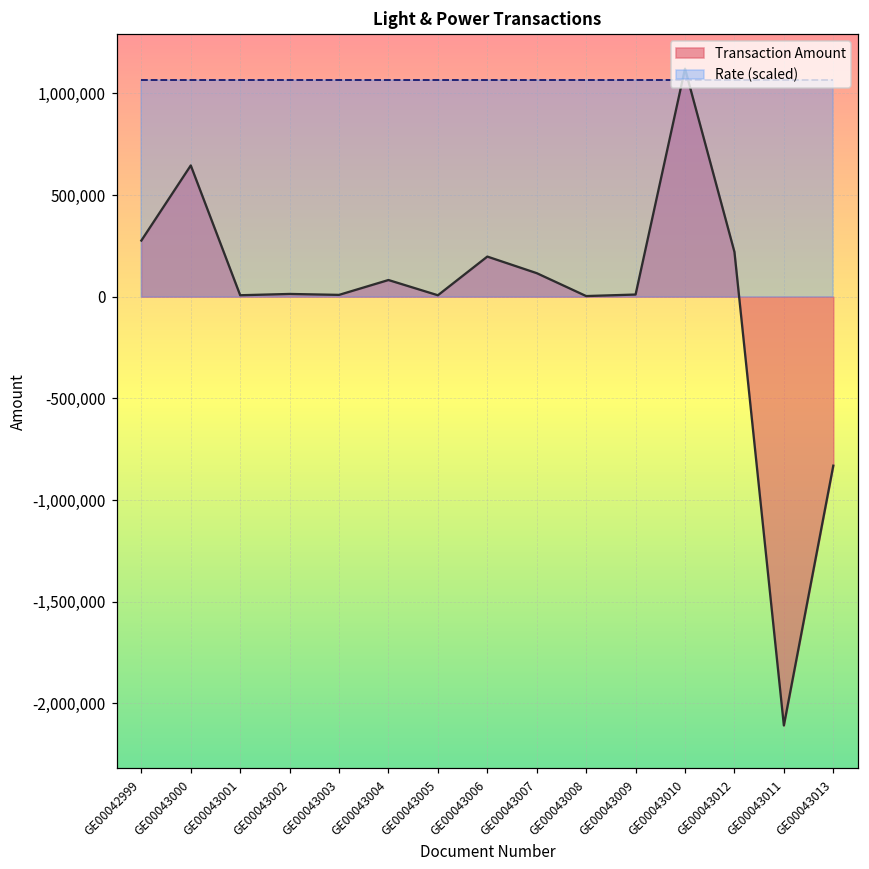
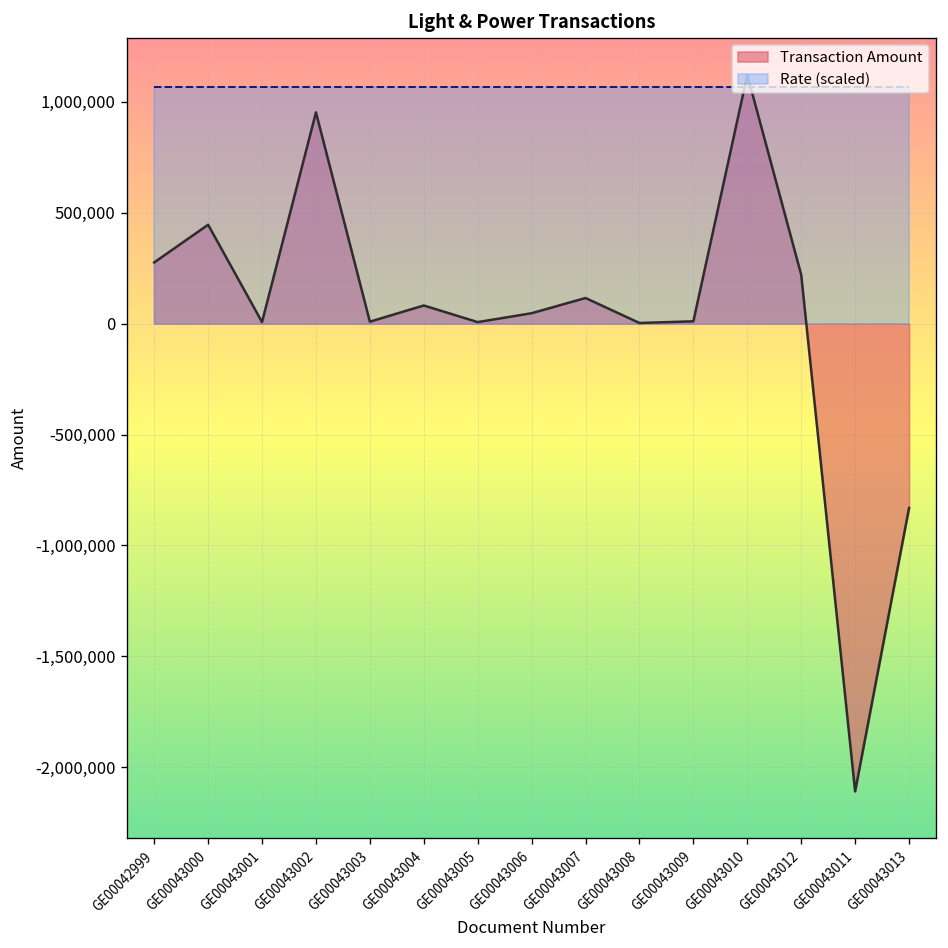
  {
    "Transaction Amount": {
-     "GE00043000": "650,000",
-     "GE00043002": "10,000",
-     "GE00043006": "200,000"
+     "GE00043000": "450,000",
+     "GE00043002": "950,000",
+     "GE00043006": "50,000"
    },
    "Rate (scaled)": {
      "GE00042999": "1,070,000",
      "GE00043000": "1,070,000",
      "GE00043001": "1,070,000",
      "GE00043002": "1,070,000",
      "GE00043003": "1,070,000",
      "GE00043004": "1,070,000",
      "GE00043005": "1,070,000",
      "GE00043006": "1,070,000",
      "GE00043007": "1,070,000",
      "GE00043008": "1,070,000",
      "GE00043009": "1,070,000"
    }
  }
